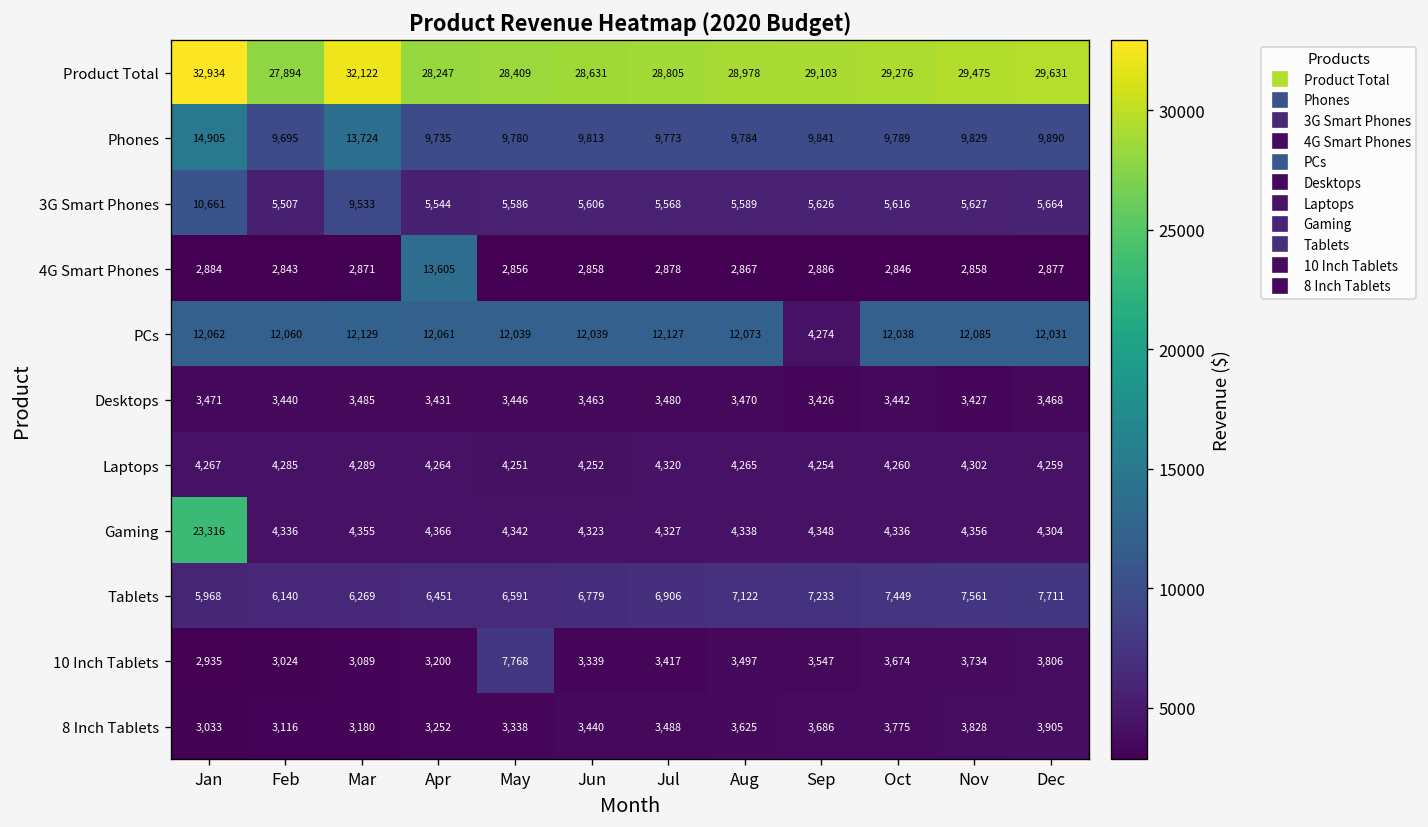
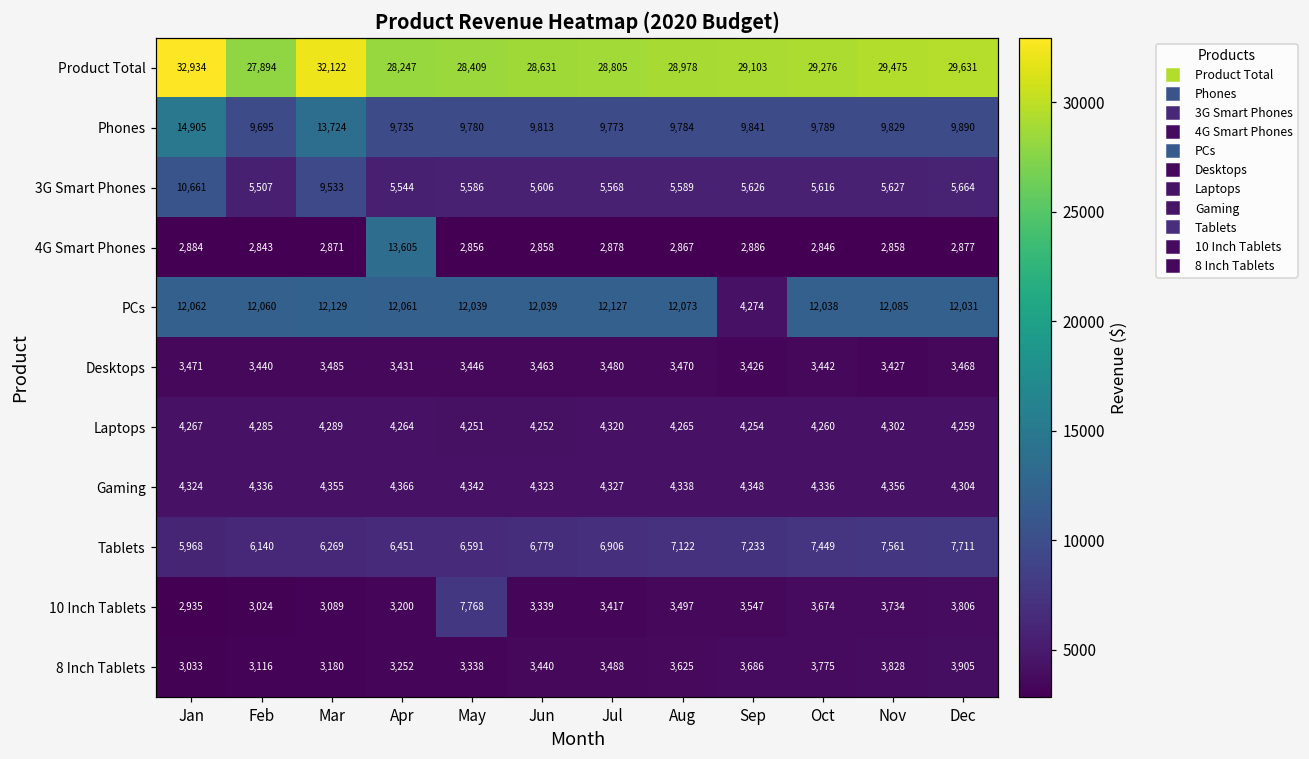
  {
    "Product Total": {
      "Jan": "32,934",
      "Feb": "27,894",
      "Mar": "32,122",
      "Apr": "28,247",
      "May": "28,409",
      "Jun": "28,631",
      "Jul": "28,805",
      "Aug": "28,978",
      "Sep": "29,103",
      "Oct": "29,276",
      "Nov": "29,475",
      "Dec": "29,631"
    },
    "Phones": {
      "Jan": "14,905",
      "Feb": "9,695",
      "Mar": "13,724",
      "Apr": "9,735",
      "May": "9,780",
      "Jun": "9,813",
      "Jul": "9,773",
      "Aug": "9,784",
      "Sep": "9,841",
      "Oct": "9,789",
      "Nov": "9,829",
      "Dec": "9,890"
    },
    "3G Smart Phones": {
      "Jan": "10,661",
      "Feb": "5,507",
      "Mar": "9,533",
      "Apr": "5,544",
      "May": "5,586",
      "Jun": "5,606",
      "Jul": "5,568",
      "Aug": "5,589",
      "Sep": "5,626",
      "Oct": "5,616",
      "Nov": "5,627",
      "Dec": "5,664"
    },
    "4G Smart Phones": {
      "Jan": "2,884",
      "Feb": "2,843",
      "Mar": "2,871",
      "Apr": "13,605",
      "May": "2,856",
      "Jun": "2,858",
      "Jul": "2,878",
      "Aug": "2,867",
      "Sep": "2,886",
      "Oct": "2,846",
      "Nov": "2,858",
      "Dec": "2,877"
    },
    "PCs": {
      "Jan": "12,062",
      "Feb": "12,060",
      "Mar": "12,129",
      "Apr": "12,061",
      "May": "12,039",
      "Jun": "12,039",
      "Jul": "12,127",
      "Aug": "12,073",
      "Sep": "4,274",
      "Oct": "12,038",
      "Nov": "12,085",
      "Dec": "12,031"
    },
    "Desktops": {
      "Jan": "3,471",
      "Feb": "3,440",
      "Mar": "3,485",
      "Apr": "3,431",
      "May": "3,446",
      "Jun": "3,463",
      "Jul": "3,480",
      "Aug": "3,470",
      "Sep": "3,426",
      "Oct": "3,442",
      "Nov": "3,427",
      "Dec": "3,468"
    },
    "Laptops": {
      "Jan": "4,267",
      "Feb": "4,285",
      "Mar": "4,289",
      "Apr": "4,264",
      "May": "4,251",
      "Jun": "4,252",
      "Jul": "4,320",
      "Aug": "4,265",
      "Sep": "4,254",
      "Oct": "4,260",
      "Nov": "4,302",
      "Dec": "4,259"
    },
    "Gaming": {
-     "Jan": "23,316",
+     "Jan": "4,324",
      "Feb": "4,336",
      "Mar": "4,355",
      "Apr": "4,366",
      "May": "4,342",
      "Jun": "4,323",
      "Jul": "4,327",
      "Aug": "4,338",
      "Sep": "4,348",
      "Oct": "4,336",
      "Nov": "4,356",
      "Dec": "4,304"
    },
    "Tablets": {
      "Jan": "5,968",
      "Feb": "6,140",
      "Mar": "6,269",
      "Apr": "6,451",
      "May": "6,591",
      "Jun": "6,779",
      "Jul": "6,906",
      "Aug": "7,122",
      "Sep": "7,233",
      "Oct": "7,449",
      "Nov": "7,561",
      "Dec": "7,711"
    },
    "10 Inch Tablets": {
      "Jan": "2,935",
      "Feb": "3,024",
      "Mar": "3,089",
      "Apr": "3,200",
      "May": "7,768",
      "Jun": "3,339",
      "Jul": "3,417",
      "Aug": "3,497",
      "Sep": "3,547",
      "Oct": "3,674",
      "Nov": "3,734",
      "Dec": "3,806"
    },
    "8 Inch Tablets": {
      "Jan": "3,033",
      "Feb": "3,116",
      "Mar": "3,180",
      "Apr": "3,252",
      "May": "3,338",
      "Jun": "3,440",
      "Jul": "3,488",
      "Aug": "3,625",
      "Sep": "3,686",
      "Oct": "3,775",
      "Nov": "3,828",
      "Dec": "3,905"
    }
  }
